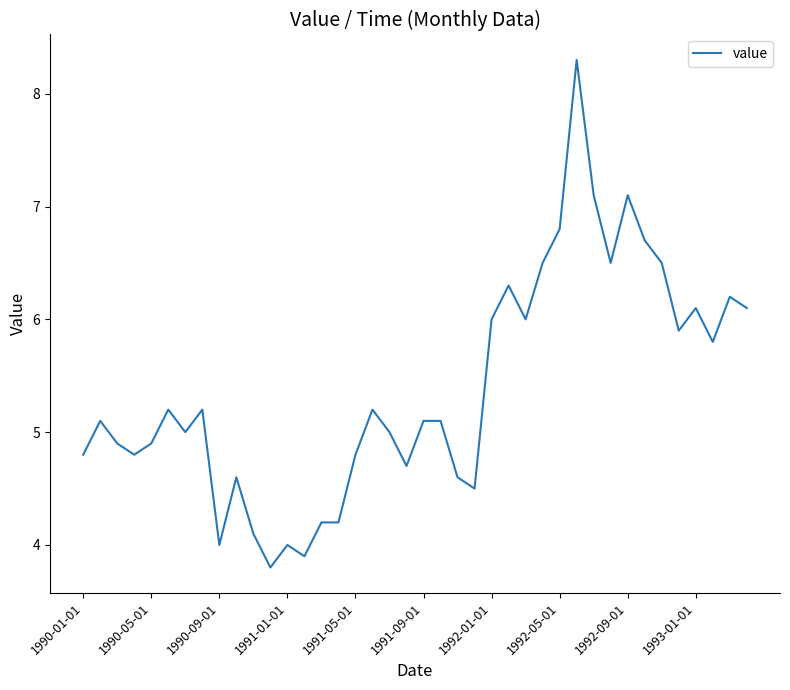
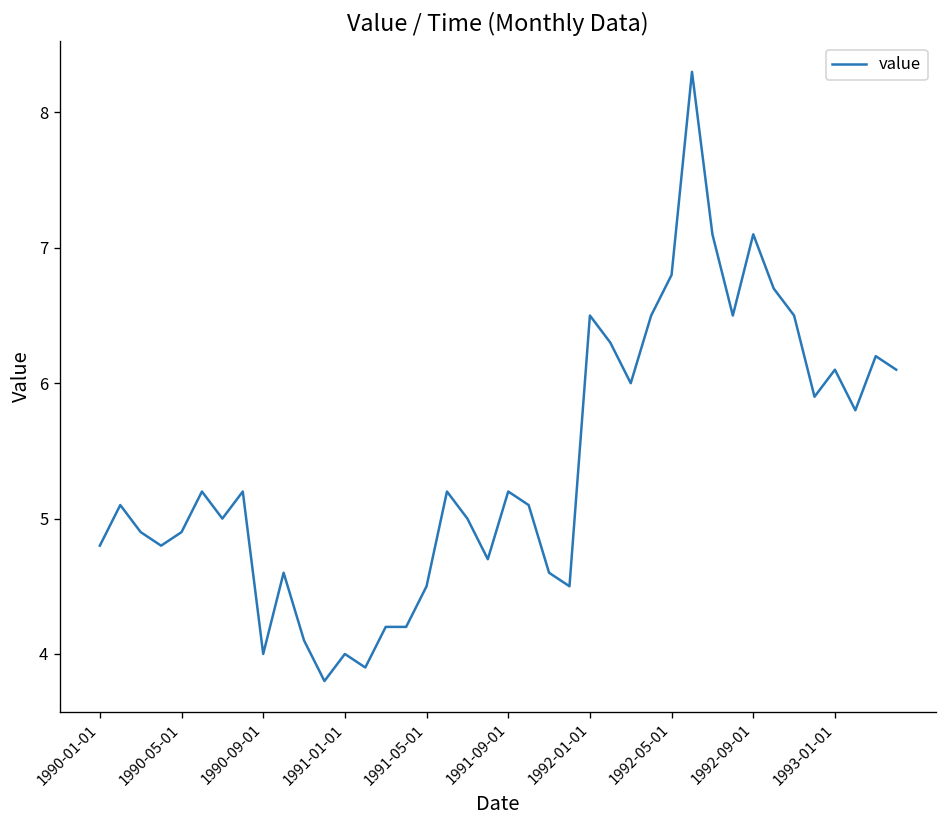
  {
    "1990-01-01": 4.8,
    "1990-05-01": 4.9,
    "1990-09-01": 4.0,
    "1991-01-01": 4.0,
-   "1991-05-01": 4.8,
-   "1991-09-01": 5.1,
-   "1992-01-01": 6.0,
+   "1991-05-01": 4.5,
+   "1991-09-01": 5.2,
+   "1992-01-01": 6.5,
    "1992-05-01": 6.8,
    "1992-09-01": 7.1,
    "1993-01-01": 6.1
  }
